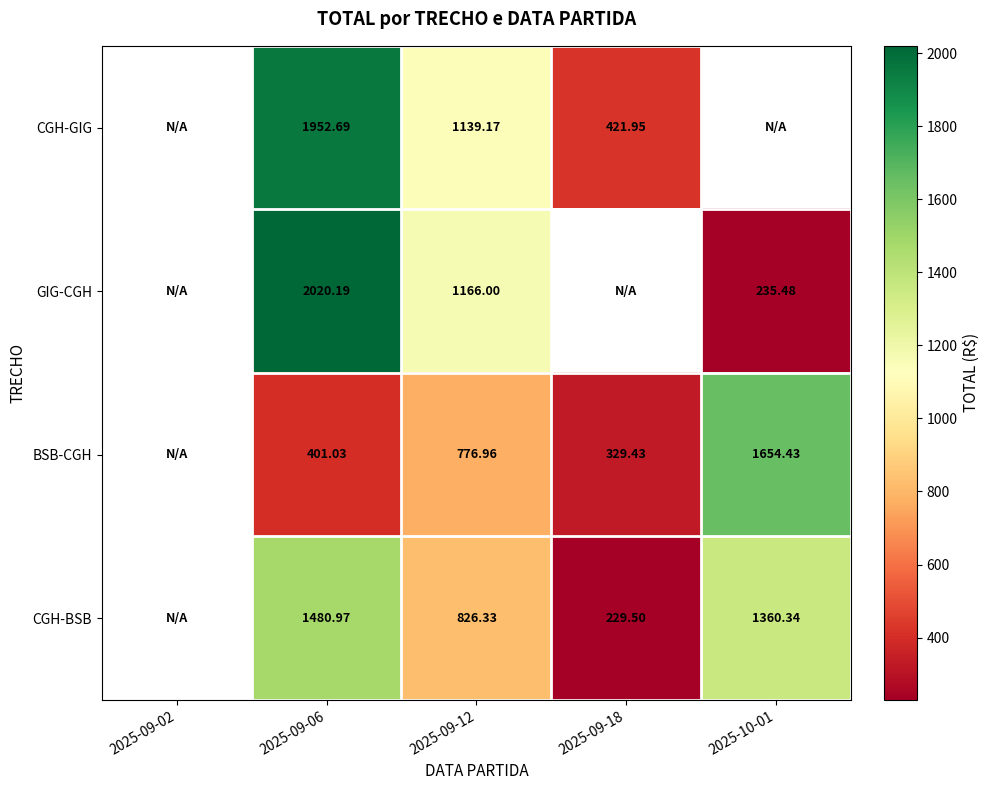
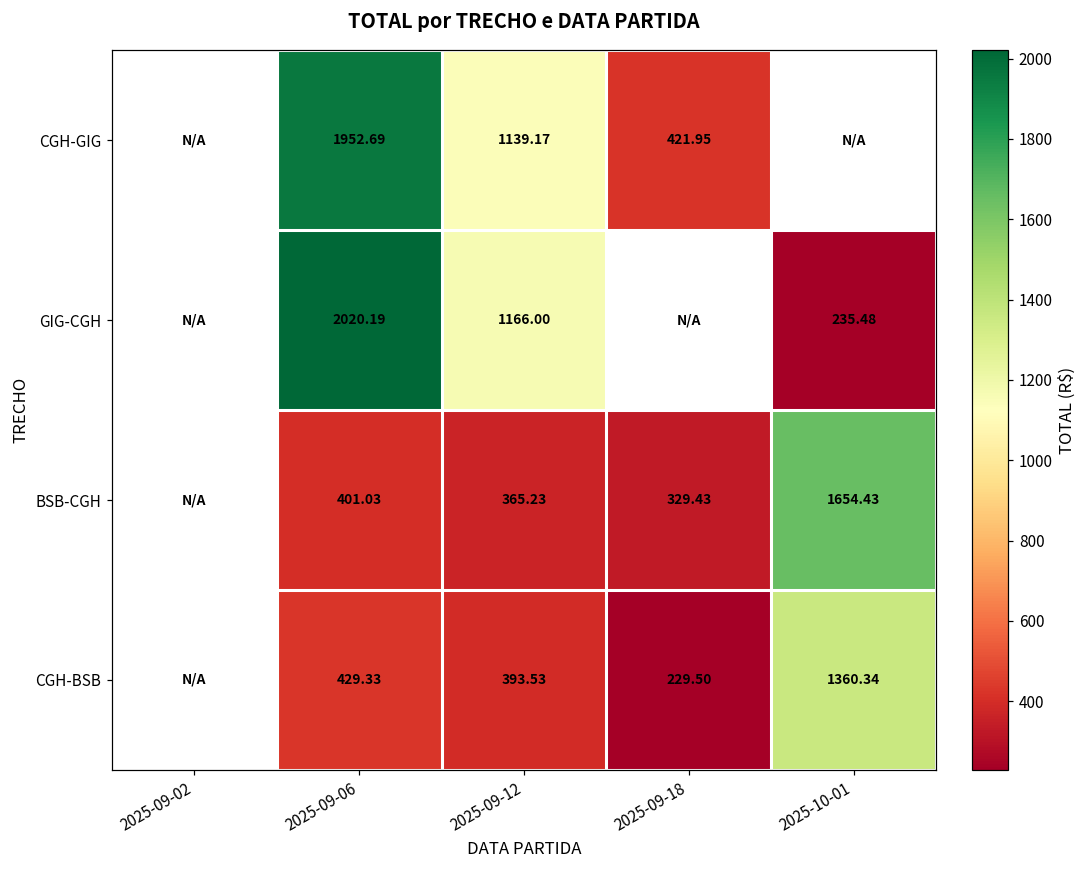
  {
    "CGH-GIG": {
      "2025-09-06": 1952.69,
      "2025-09-12": 1139.17,
      "2025-09-18": 421.95
    },
    "GIG-CGH": {
      "2025-09-06": 2020.19,
      "2025-09-12": 1166.00,
      "2025-10-01": 235.48
    },
    "BSB-CGH": {
      "2025-09-06": 401.03,
-     "2025-09-12": 776.96,
+     "2025-09-12": 365.23,
      "2025-09-18": 329.43,
      "2025-10-01": 1654.43
    },
    "CGH-BSB": {
-     "2025-09-06": 1480.97,
-     "2025-09-12": 826.33,
+     "2025-09-06": 429.33,
+     "2025-09-12": 393.53,
      "2025-09-18": 229.50,
      "2025-10-01": 1360.34
    }
  }
